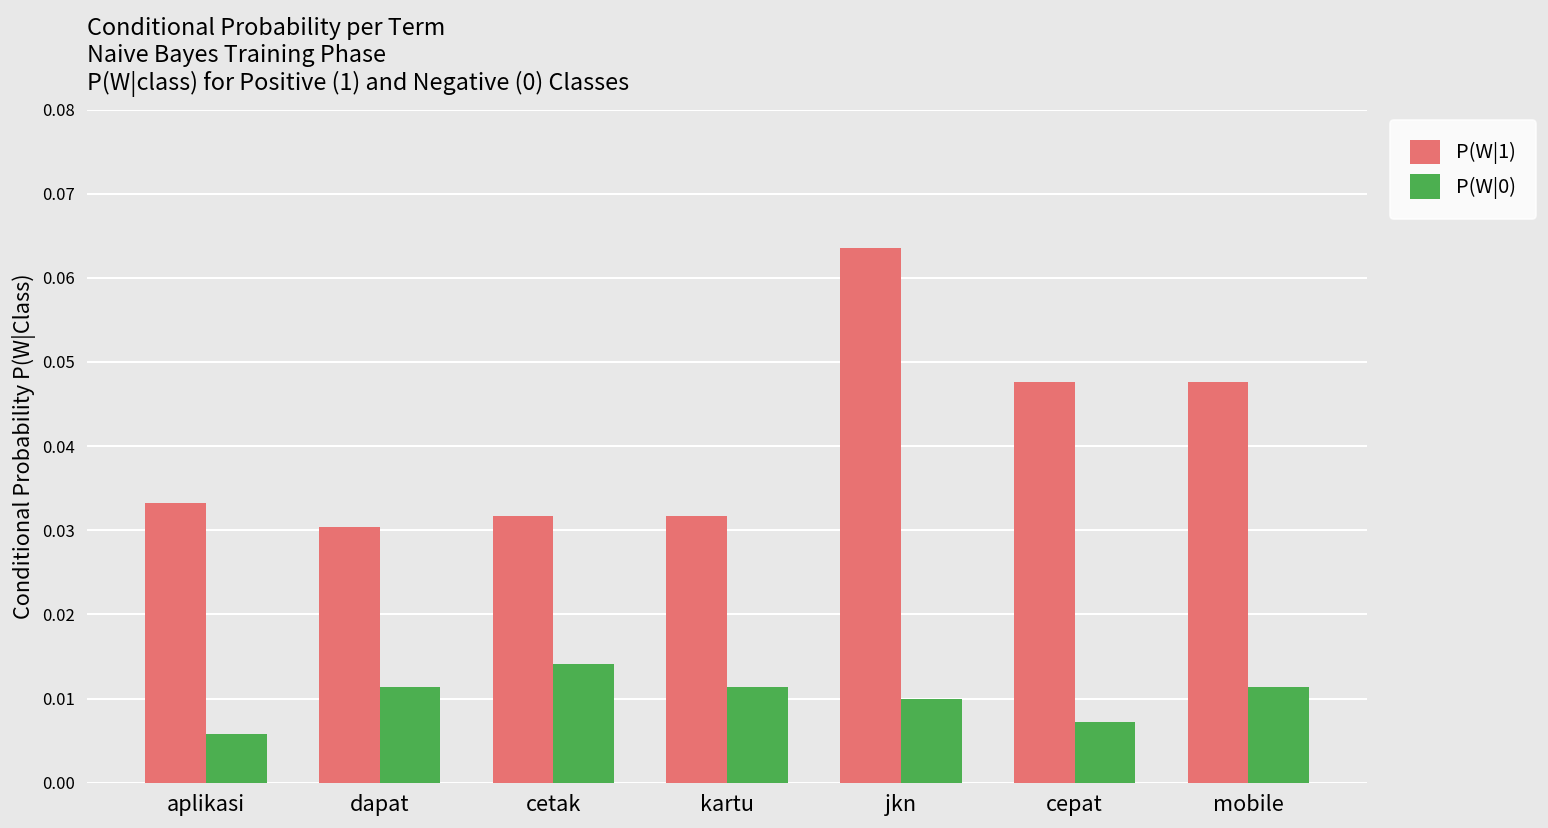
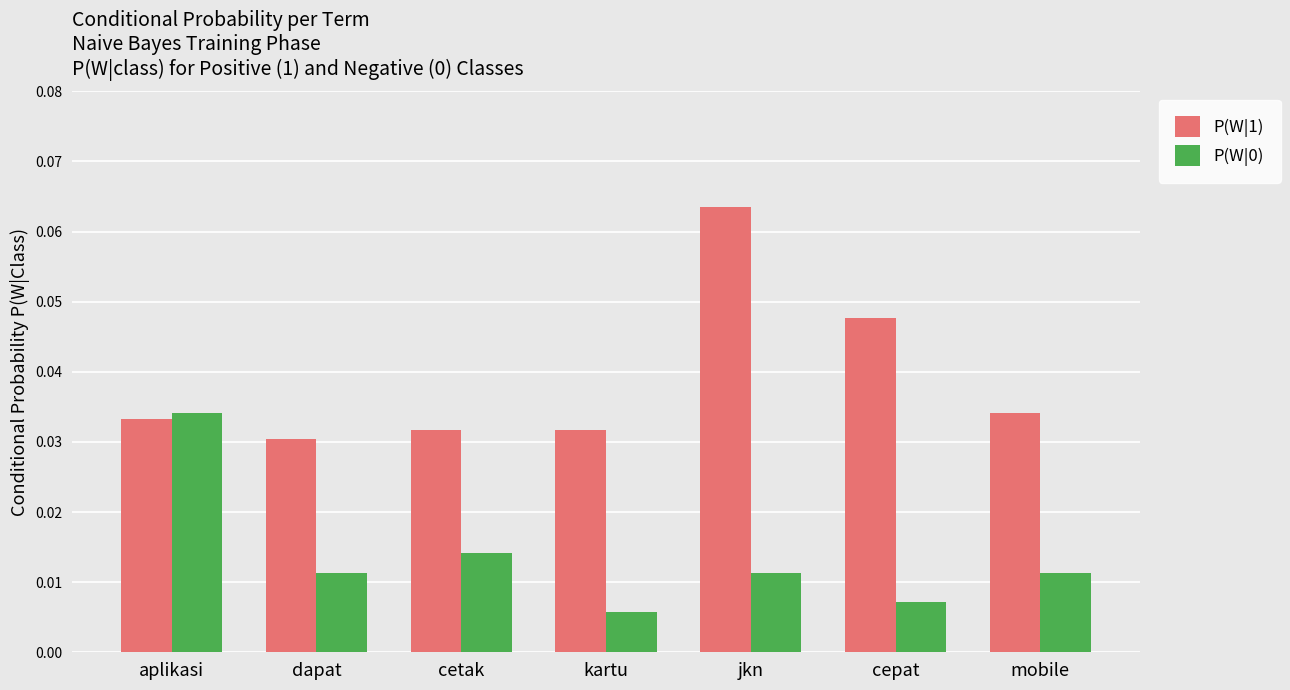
  {
    "P(W|1)": {
      "aplikasi": 0.033,
      "dapat": 0.030,
      "cetak": 0.032,
      "kartu": 0.032,
      "jkn": 0.063,
      "cepat": 0.048,
-     "mobile": 0.048
+     "mobile": 0.034
    },
    "P(W|0)": {
-     "aplikasi": 0.006,
+     "aplikasi": 0.034,
      "dapat": 0.011,
      "cetak": 0.014,
-     "kartu": 0.011,
-     "jkn": 0.010,
+     "kartu": 0.006,
+     "jkn": 0.011,
      "cepat": 0.007,
      "mobile": 0.011
    }
  }
